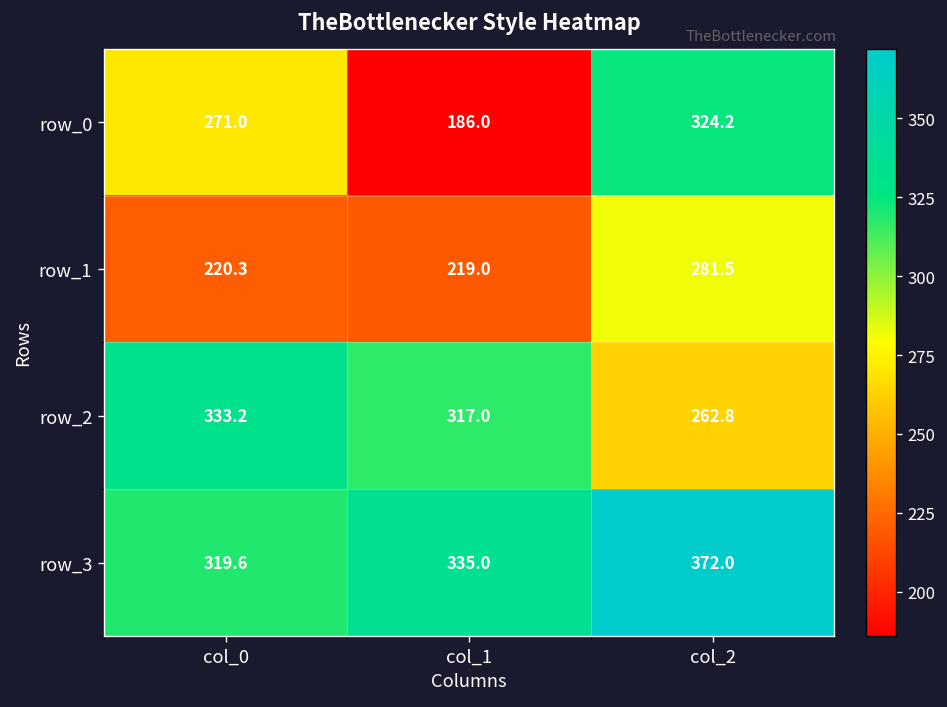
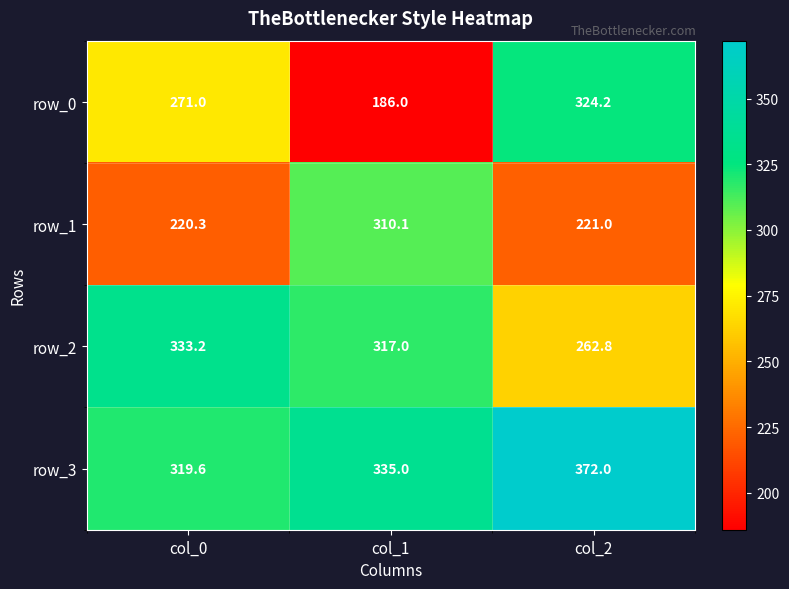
  {
    "row_0": {
      "col_0": 271.0,
      "col_1": 186.0,
      "col_2": 324.2
    },
    "row_1": {
      "col_0": 220.3,
-     "col_1": 219.0,
-     "col_2": 281.5
+     "col_1": 310.1,
+     "col_2": 221.0
    },
    "row_2": {
      "col_0": 333.2,
      "col_1": 317.0,
      "col_2": 262.8
    },
    "row_3": {
      "col_0": 319.6,
      "col_1": 335.0,
      "col_2": 372.0
    }
  }
